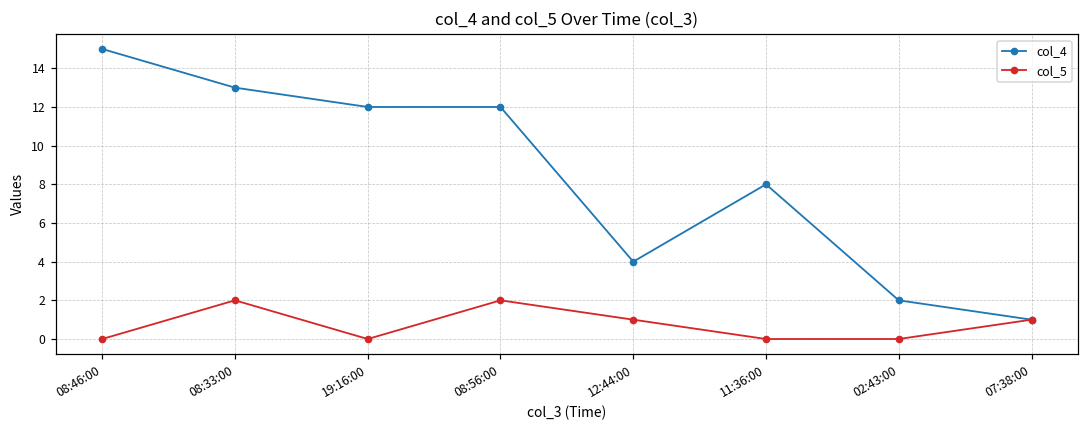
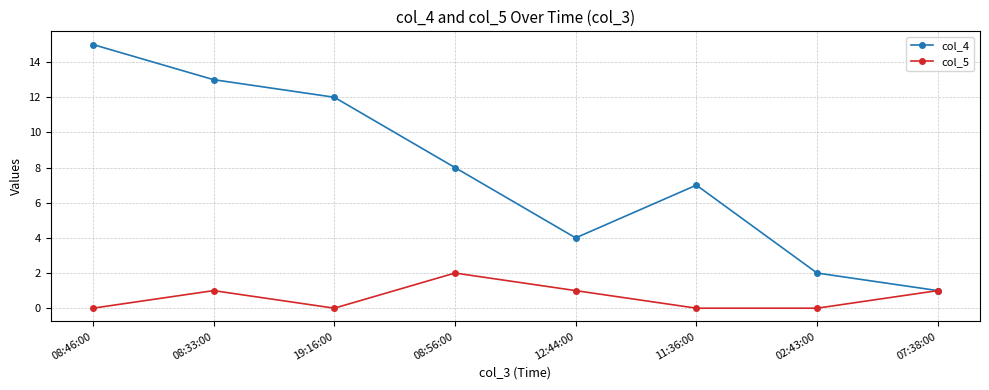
  {
    "col_4": {
      "08:46:00": 15,
      "08:33:00": 13,
      "19:16:00": 12,
-     "08:56:00": 12,
+     "08:56:00": 8,
      "12:44:00": 4,
-     "11:36:00": 8,
+     "11:36:00": 7,
      "02:43:00": 2
    },
    "col_5": {
      "08:46:00": 0,
-     "08:33:00": 2,
+     "08:33:00": 1,
      "19:16:00": 0,
      "08:56:00": 2,
      "12:44:00": 1,
      "11:36:00": 0,
      "02:43:00": 0
    }
  }
